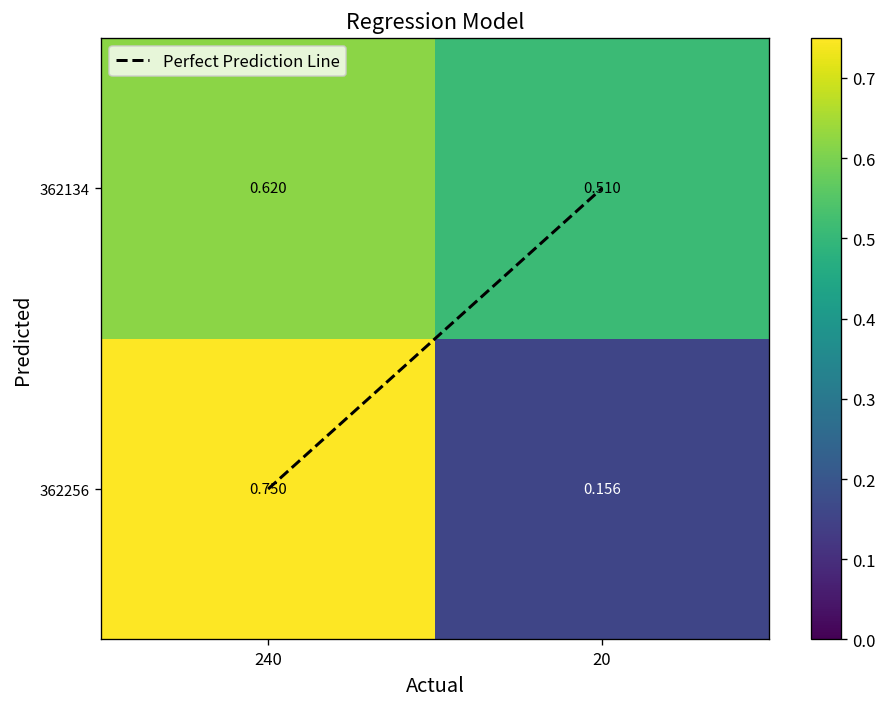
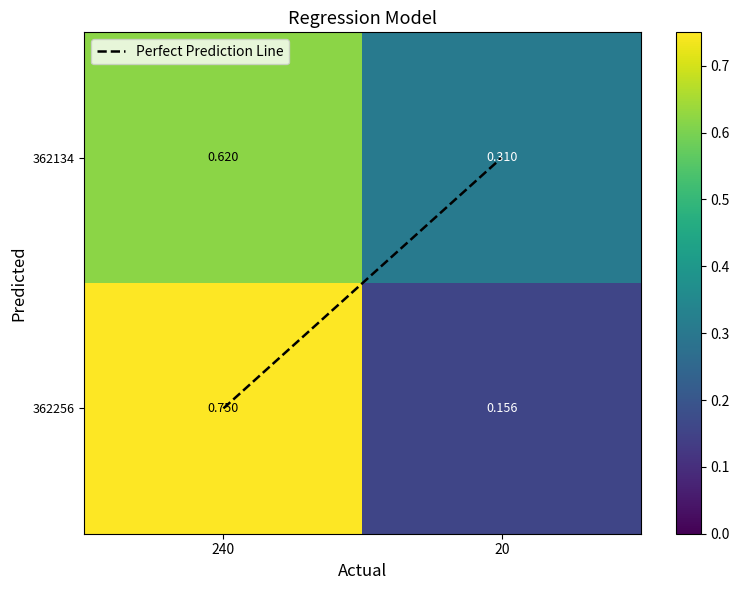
  {
    "362134": {
      "240": 0.620,
-     "20": 0.510
+     "20": 0.310
    },
    "362256": {
      "20": 0.156
    }
  }
